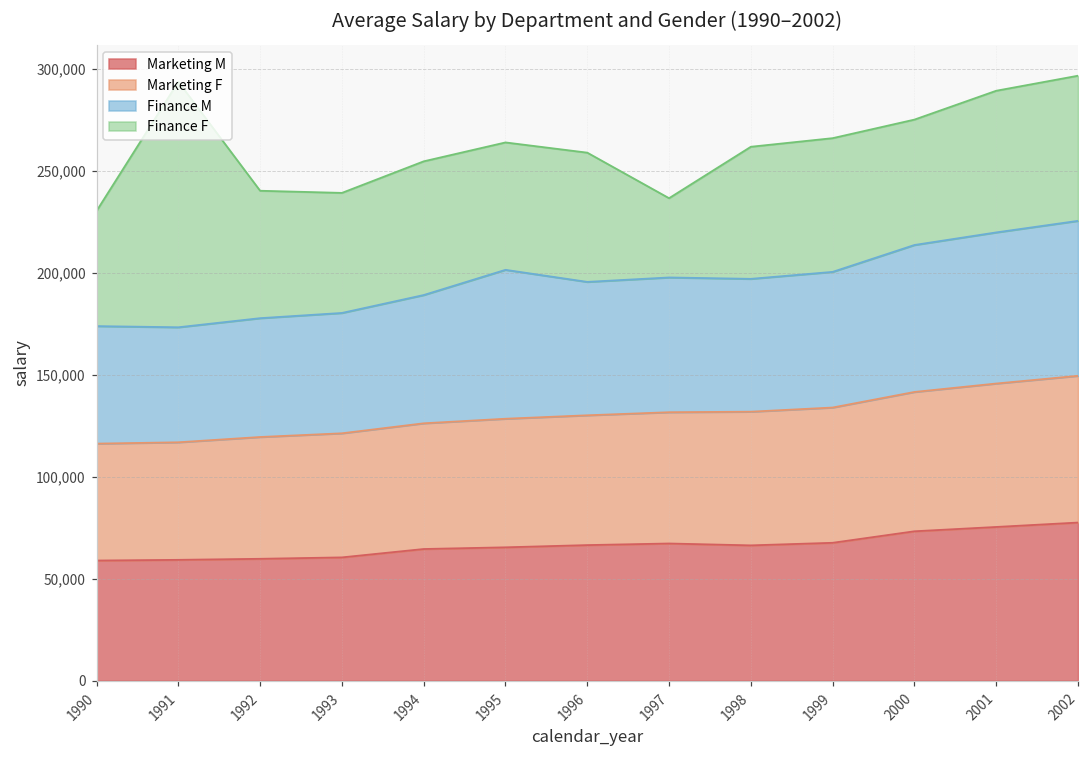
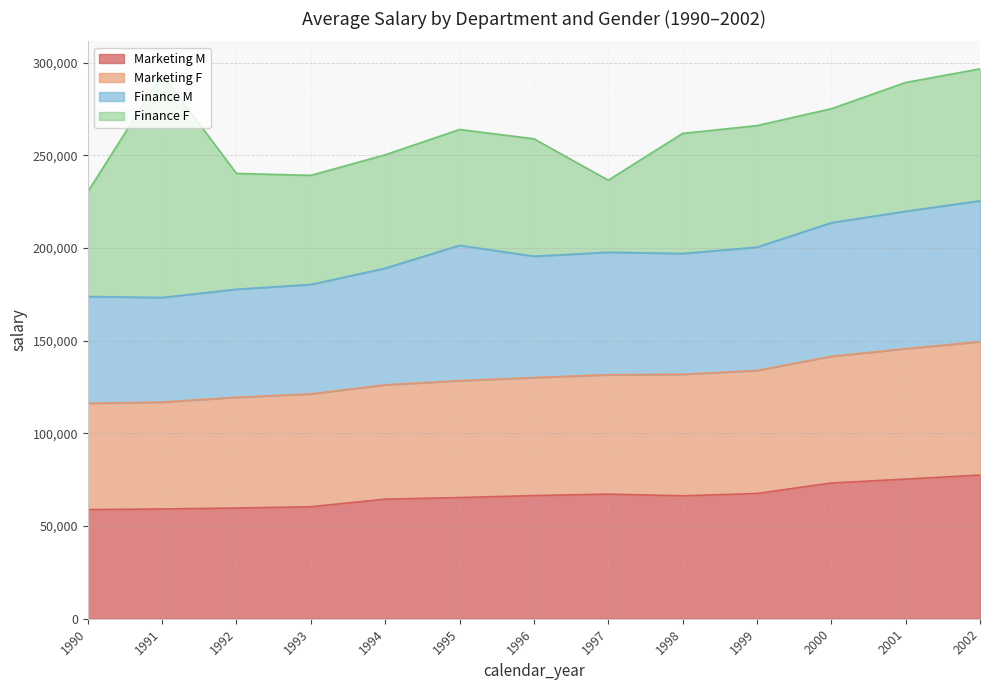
  {
    "Finance M": {
      "1990": "58,000",
      "1991": "56,000",
      "1992": "58,000",
      "1993": "59,000",
      "1994": "63,000",
      "1995": "73,000",
      "1996": "65,000",
      "1997": "66,000",
      "1998": "65,000",
      "1999": "67,000",
      "2000": "72,000",
      "2001": "74,000",
      "2002": "76,000"
    },
    "Finance F": {
      "1990": "57,000",
      "1992": "63,000",
      "1993": "59,000",
-     "1994": "66,000",
+     "1994": "61,000",
      "1995": "63,000",
      "1996": "63,000",
      "1997": "39,000",
      "1998": "65,000",
      "1999": "66,000",
      "2000": "62,000",
      "2001": "70,000",
      "2002": "71,000"
    }
  }
